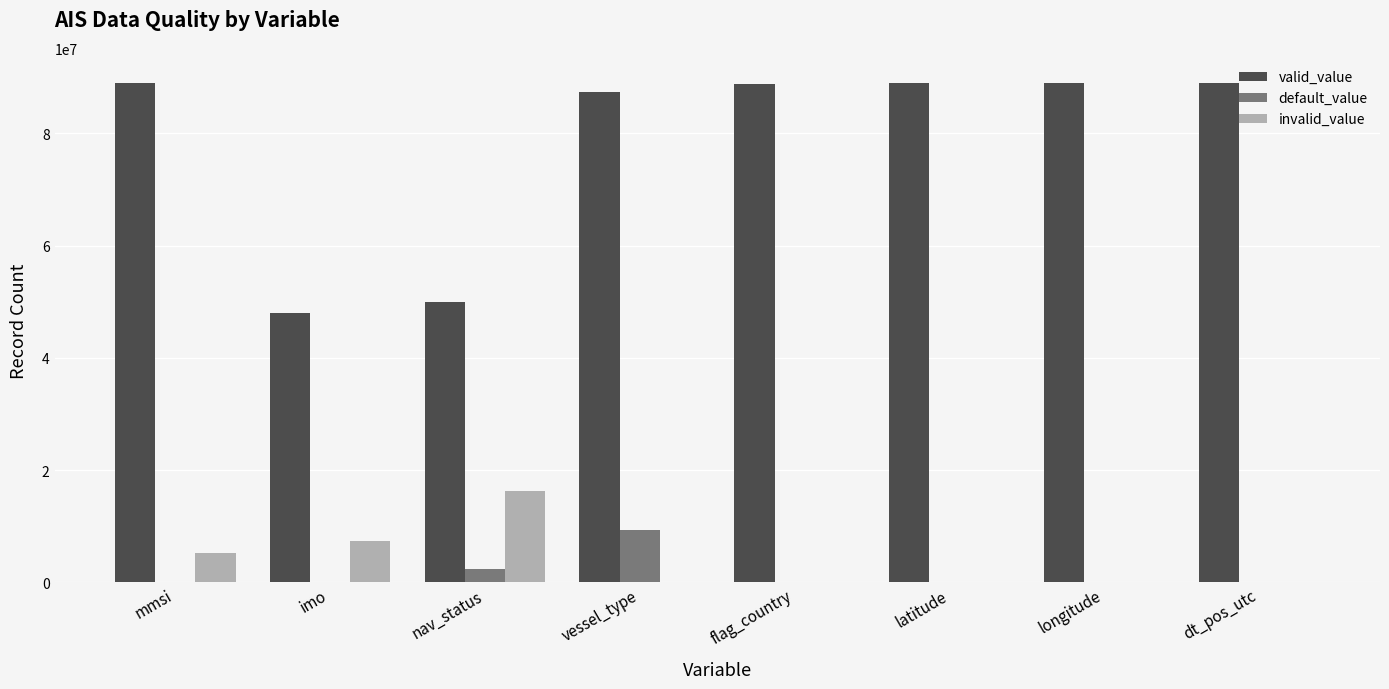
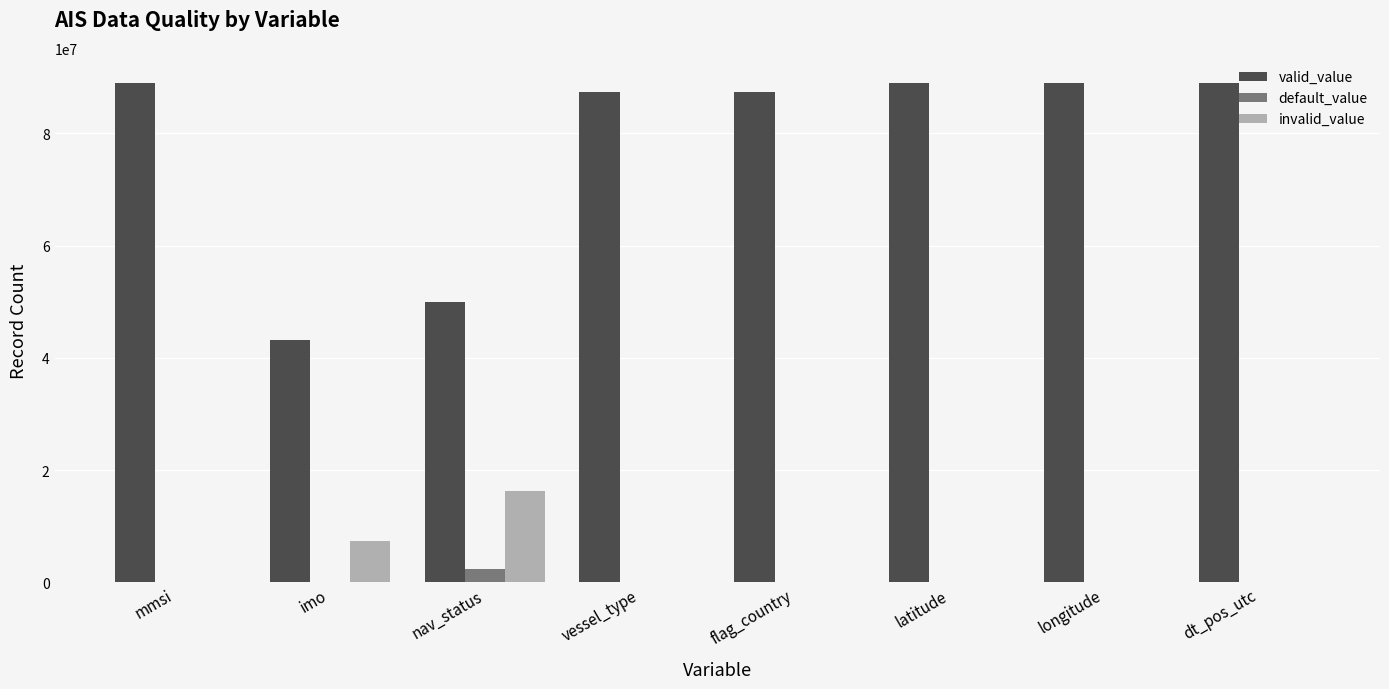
  {
    "valid_value": {
      "mmsi": 89000000,
-     "imo": 48000000,
+     "imo": 43000000,
      "nav_status": 50000000,
      "vessel_type": 87000000,
-     "flag_country": 89000000,
+     "flag_country": 87000000,
      "latitude": 89000000,
      "longitude": 89000000,
      "dt_pos_utc": 89000000
    },
    "default_value": {
      "imo": 0,
      "nav_status": 2000000,
-     "vessel_type": 9000000,
+     "vessel_type": 0,
      "flag_country": 0,
      "latitude": 0,
      "longitude": 0,
      "dt_pos_utc": 0
    },
    "invalid_value": {
-     "mmsi": 5000000,
+     "mmsi": 0,
      "imo": 7000000,
      "nav_status": 16000000,
      "vessel_type": 0,
      "flag_country": 0,
      "latitude": 0,
      "longitude": 0,
      "dt_pos_utc": 0
    }
  }
